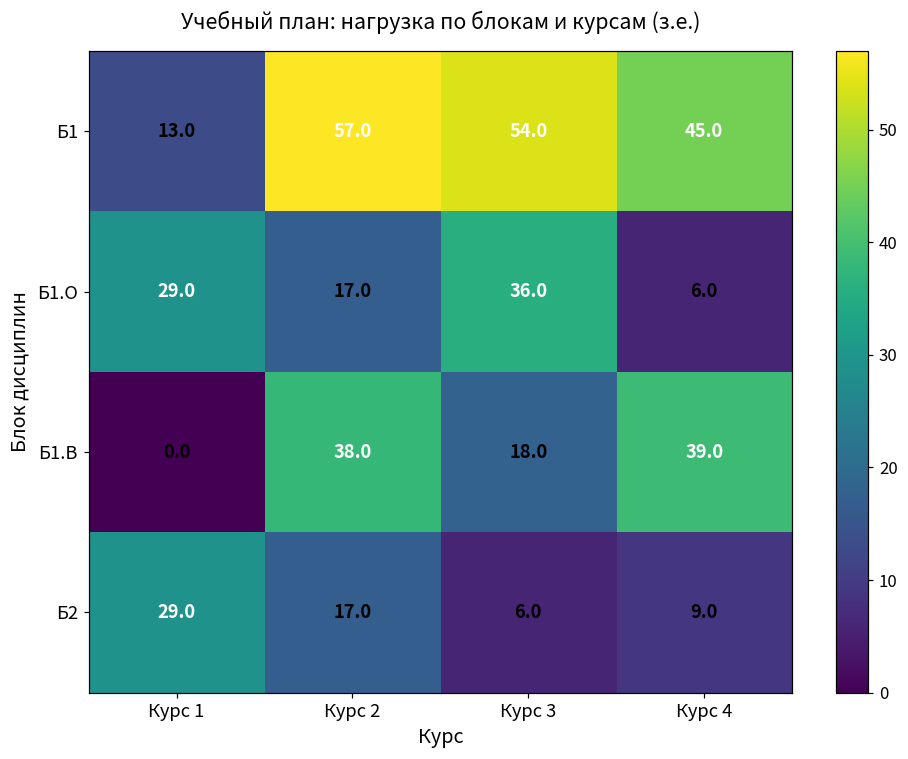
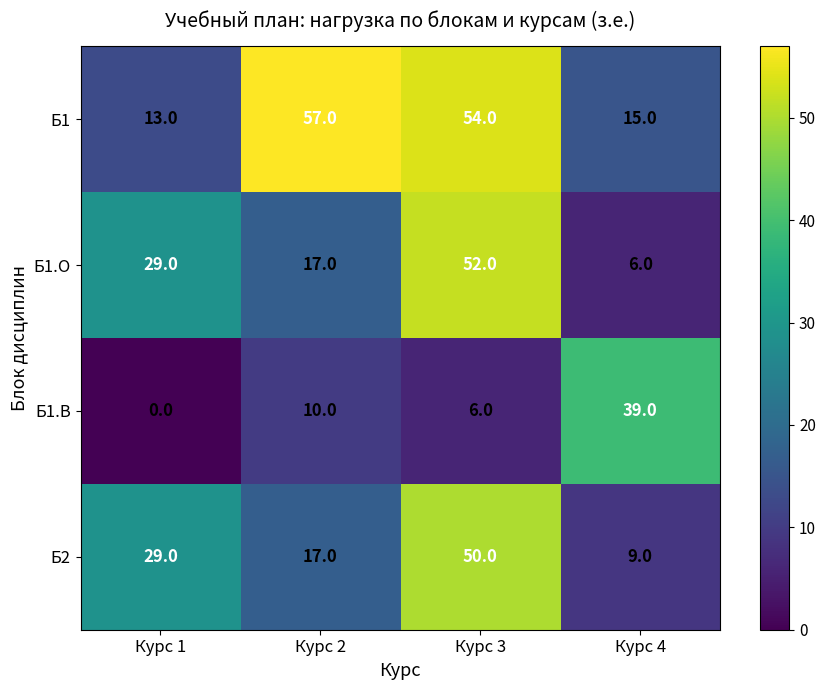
  {
    "Б1": {
      "Курс 1": 13.0,
      "Курс 2": 57.0,
      "Курс 3": 54.0,
-     "Курс 4": 45.0
+     "Курс 4": 15.0
    },
    "Б1.О": {
      "Курс 1": 29.0,
      "Курс 2": 17.0,
-     "Курс 3": 36.0,
+     "Курс 3": 52.0,
      "Курс 4": 6.0
    },
    "Б1.В": {
      "Курс 1": 0.0,
-     "Курс 2": 38.0,
-     "Курс 3": 18.0,
+     "Курс 2": 10.0,
+     "Курс 3": 6.0,
      "Курс 4": 39.0
    },
    "Б2": {
      "Курс 1": 29.0,
      "Курс 2": 17.0,
-     "Курс 3": 6.0,
+     "Курс 3": 50.0,
      "Курс 4": 9.0
    }
  }
